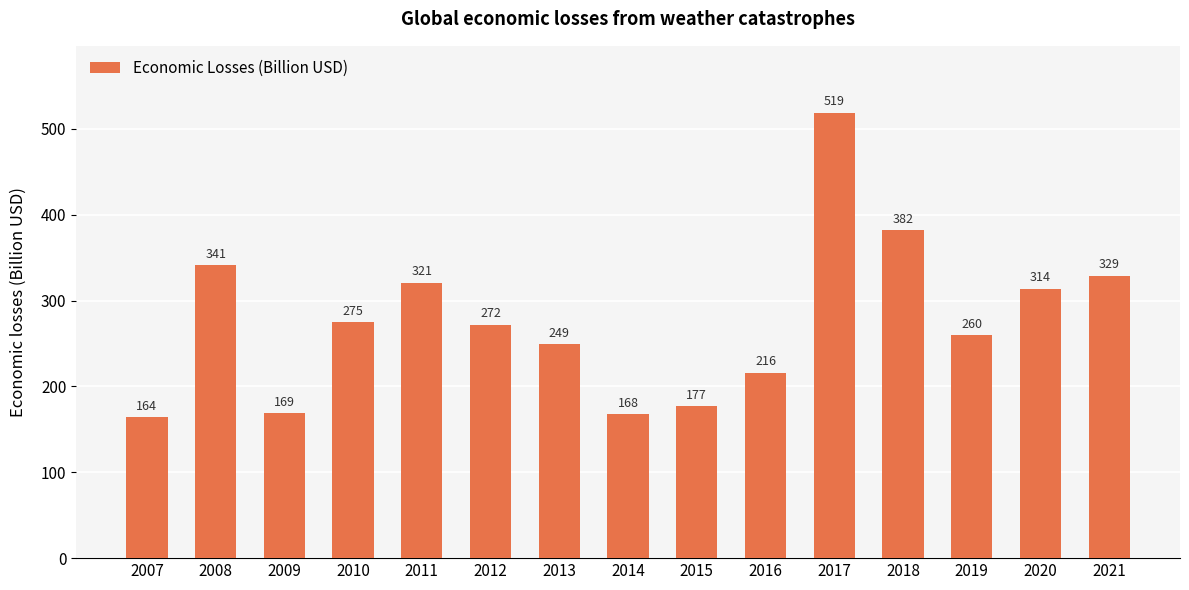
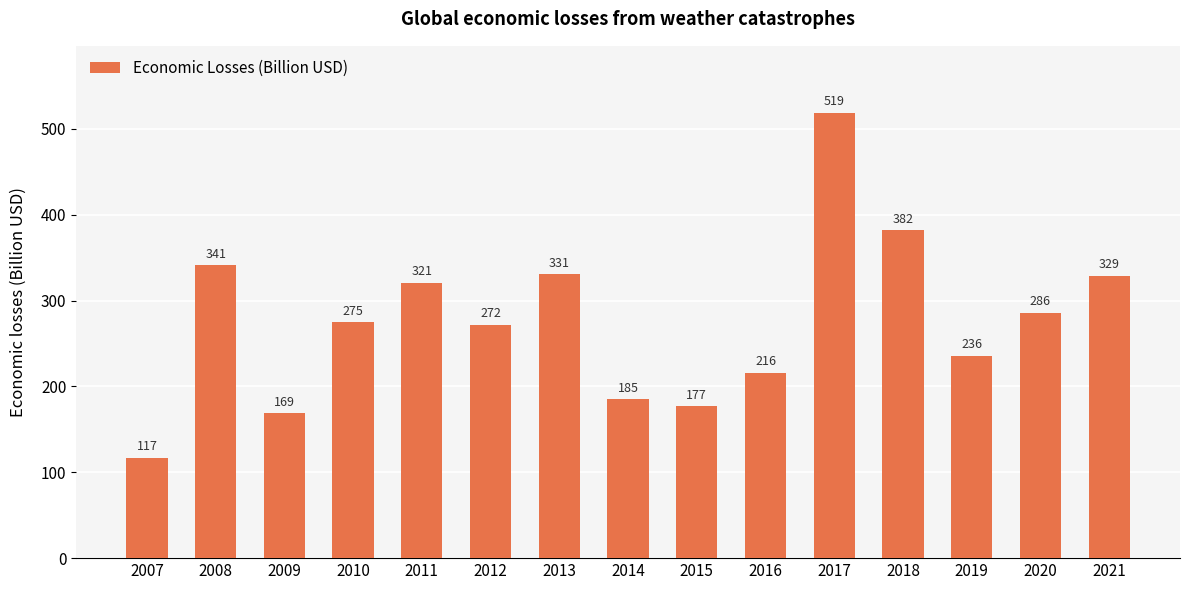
  {
-   "2007": 164,
+   "2007": 117,
    "2008": 341,
    "2009": 169,
    "2010": 275,
    "2011": 321,
    "2012": 272,
-   "2013": 249,
-   "2014": 168,
+   "2013": 331,
+   "2014": 185,
    "2015": 177,
    "2016": 216,
    "2017": 519,
    "2018": 382,
-   "2019": 260,
-   "2020": 314,
+   "2019": 236,
+   "2020": 286,
    "2021": 329
  }
